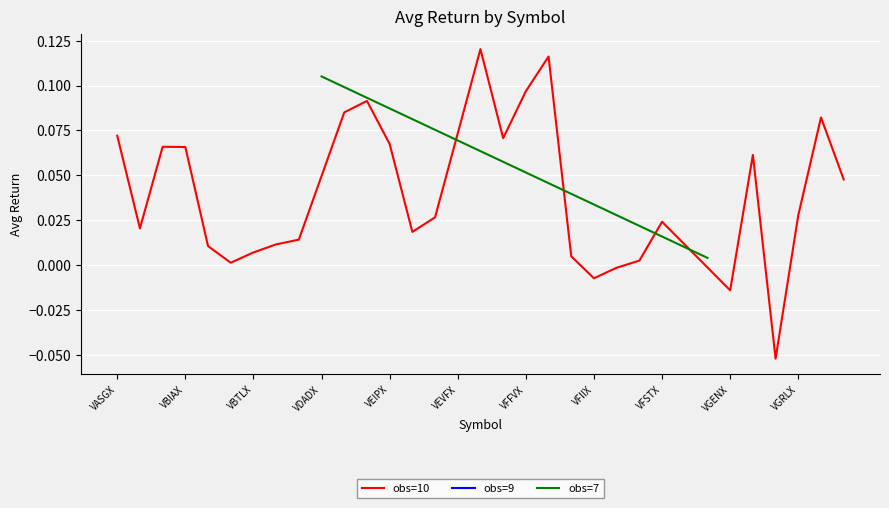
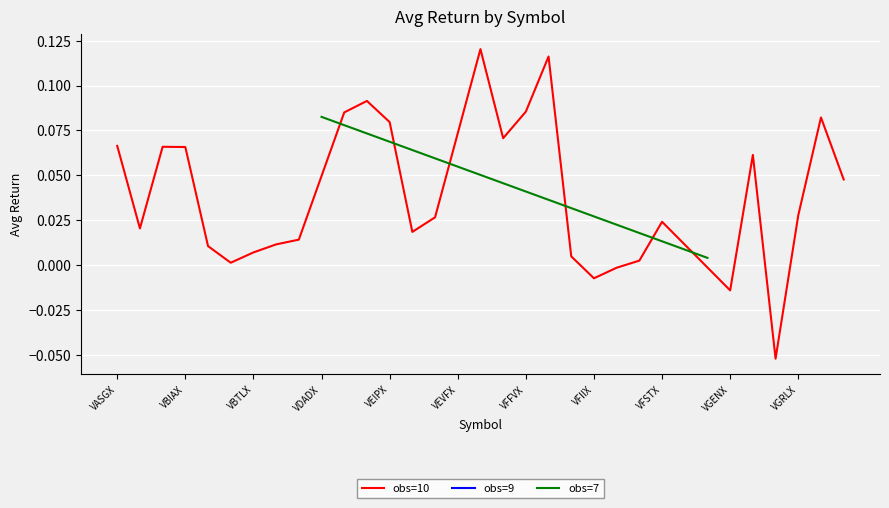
  {
    "obs=10": {
-     "VASGX": 0.072,
+     "VASGX": 0.066,
      "VBIAX": 0.066,
      "VBTLX": 0.007,
-     "VEIPX": 0.067,
+     "VEIPX": 0.080,
      "VEVFX": 0.073,
-     "VFFVX": 0.097,
+     "VFFVX": 0.085,
      "VFIIX": -0.007,
      "VFSTX": 0.024,
      "VGENX": -0.014,
      "VGRLX": 0.028
    },
    "obs=7": {
-     "VDADX": 0.105
+     "VDADX": 0.083
    }
  }
